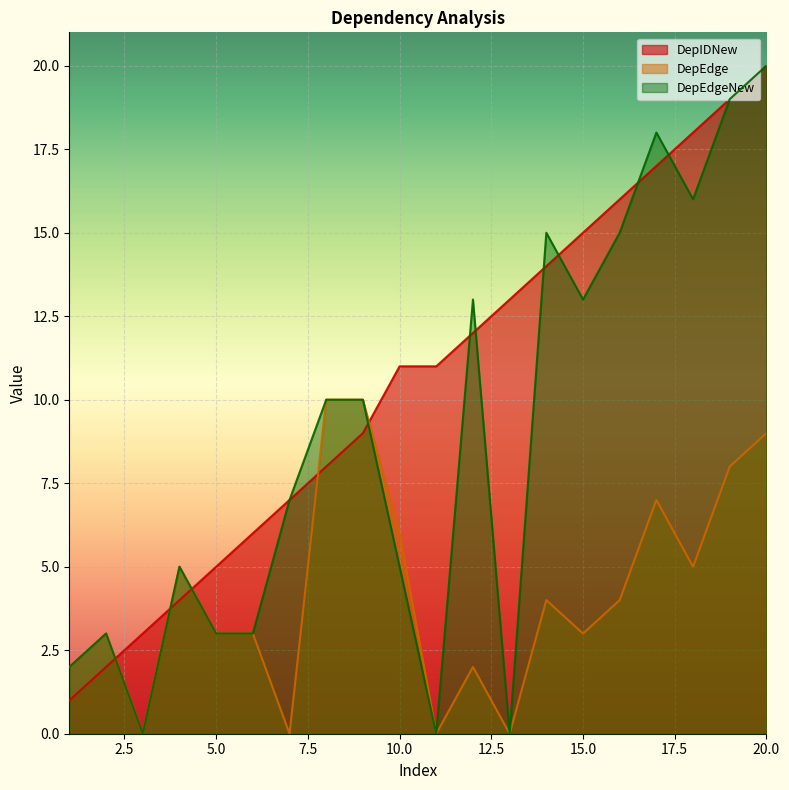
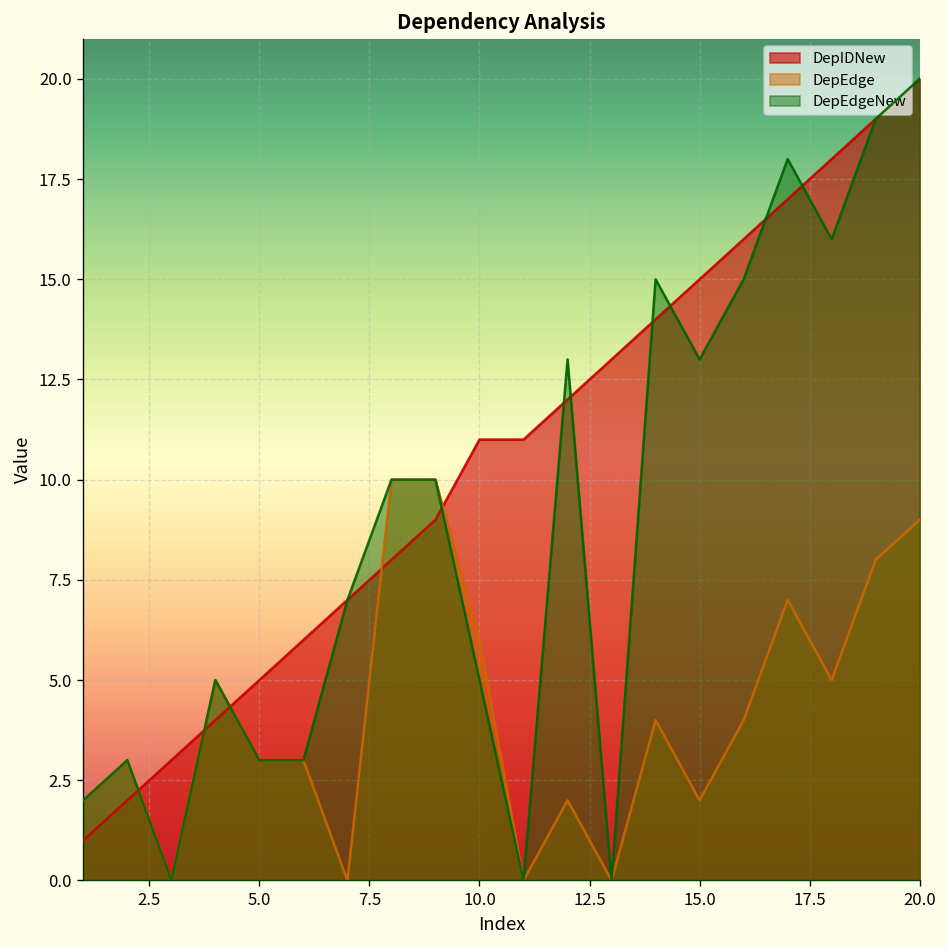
  {
    "DepIDNew": {
      "5.0": 5,
      "10.0": 11,
      "15.0": 15
    },
    "DepEdge": {
      "10.0": 6,
-     "15.0": 3,
+     "15.0": 2,
      "20.0": 9
    },
    "DepEdgeNew": {
      "10.0": 5,
      "15.0": 13
    }
  }
